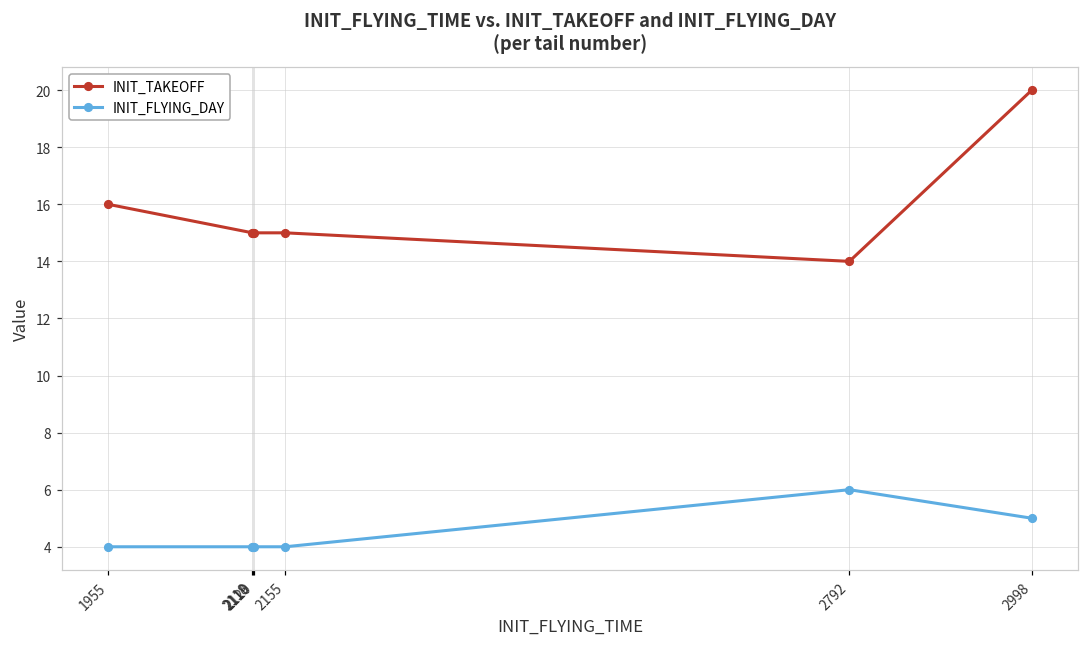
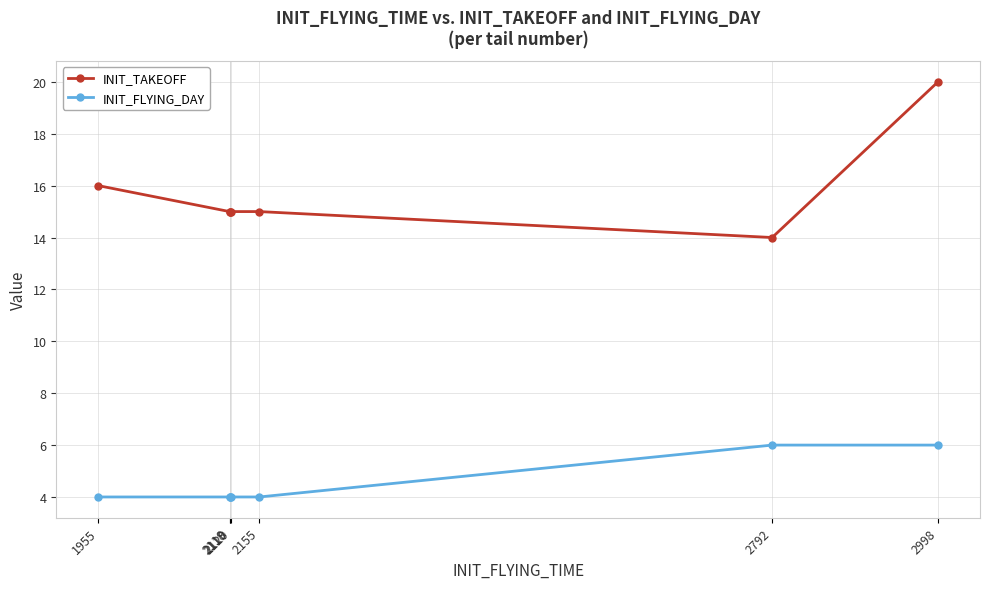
  {
    "INIT_TAKEOFF": {
      "1955": 16,
      "2118": 15,
      "2119": 15,
      "2120": 15,
      "2155": 15,
      "2792": 14,
      "2998": 20
    },
    "INIT_FLYING_DAY": {
      "1955": 4,
      "2118": 4,
      "2119": 4,
      "2120": 4,
      "2155": 4,
      "2792": 6,
-     "2998": 5
+     "2998": 6
    }
  }
